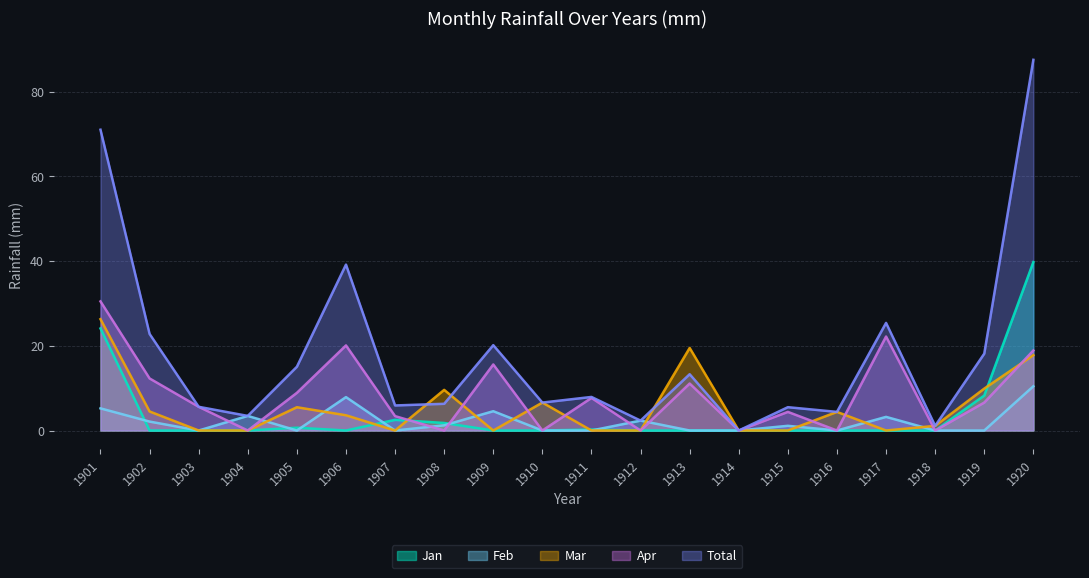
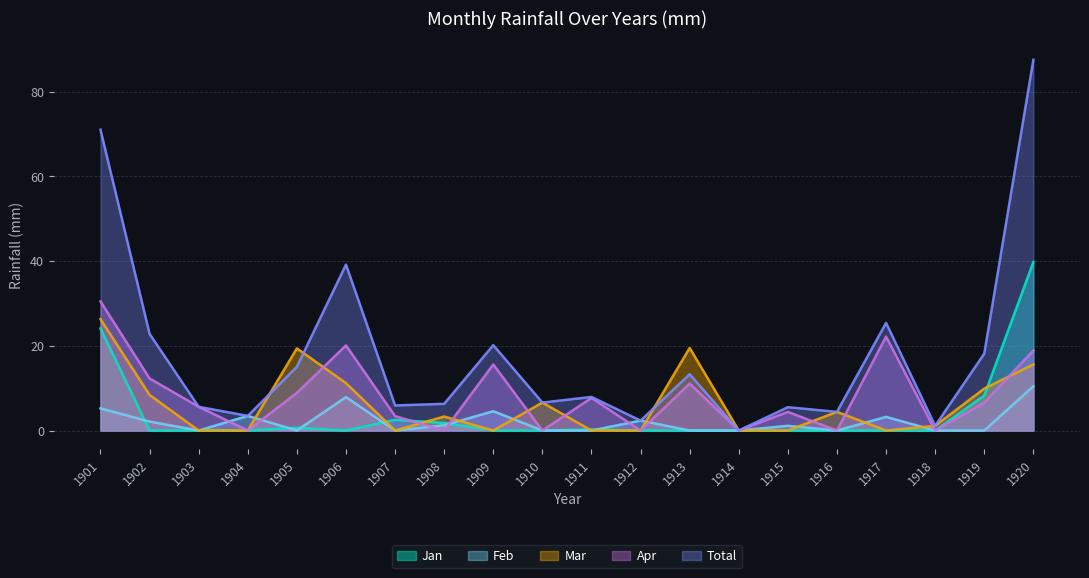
  {
    "Jan": {
      "1901": 24,
      "1902": 0,
      "1905": 1,
      "1906": 0,
      "1907": 3,
      "1919": 8,
      "1920": 40
    },
    "Mar": {
      "1901": 26,
-     "1902": 5,
-     "1905": 6,
-     "1906": 4,
-     "1908": 10,
+     "1902": 8,
+     "1905": 19,
+     "1906": 11,
+     "1908": 3,
      "1913": 20,
      "1919": 10,
-     "1920": 18
+     "1920": 16
    }
  }
